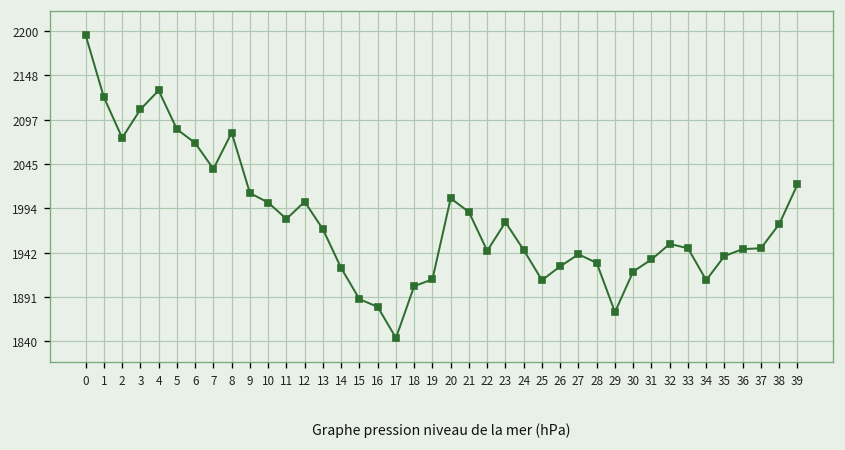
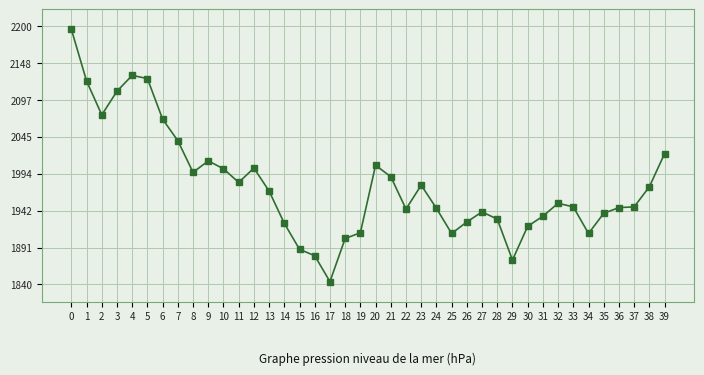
  {
    "0": 2200,
    "1": 2120,
    "2": 2080,
    "3": 2110,
    "4": 2130,
-   "5": 2090,
+   "5": 2130,
    "6": 2070,
    "7": 2040,
-   "8": 2080,
+   "8": 2000,
    "9": 2010,
    "10": 2000,
    "11": 1980,
    "12": 2000,
    "13": 1970,
    "14": 1930,
    "15": 1890,
    "16": 1880,
    "17": 1840,
    "18": 1900,
    "19": 1910,
    "20": 2010,
    "21": 1990,
    "22": 1950,
    "23": 1980,
    "24": 1950,
    "25": 1910,
    "26": 1930,
    "27": 1940,
    "28": 1930,
    "29": 1870,
    "30": 1920,
    "31": 1940,
    "32": 1950,
    "33": 1950,
    "34": 1910,
    "35": 1940,
    "36": 1950,
    "37": 1950,
    "38": 1980,
    "39": 2020
  }
